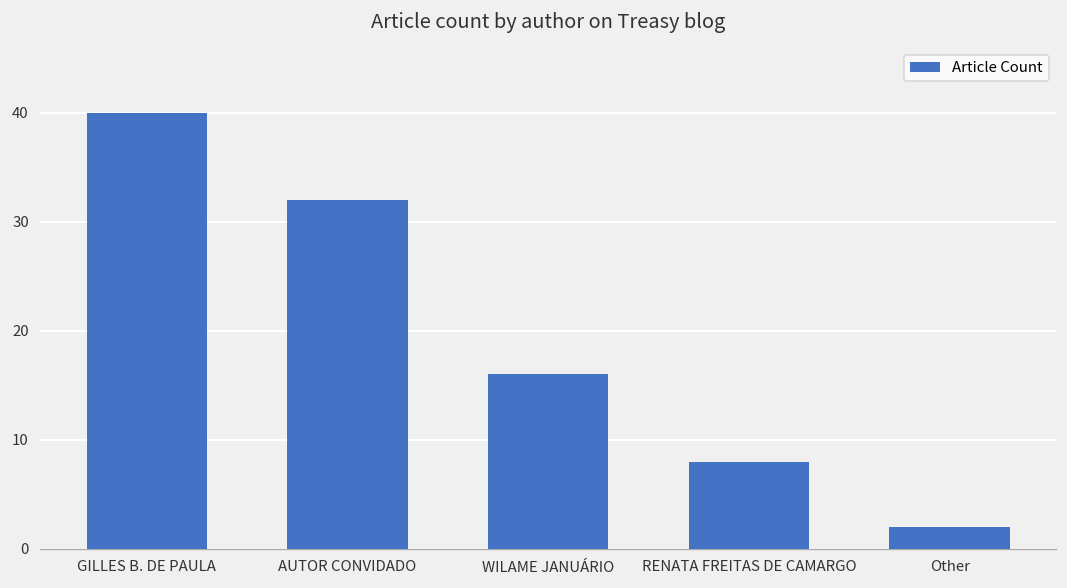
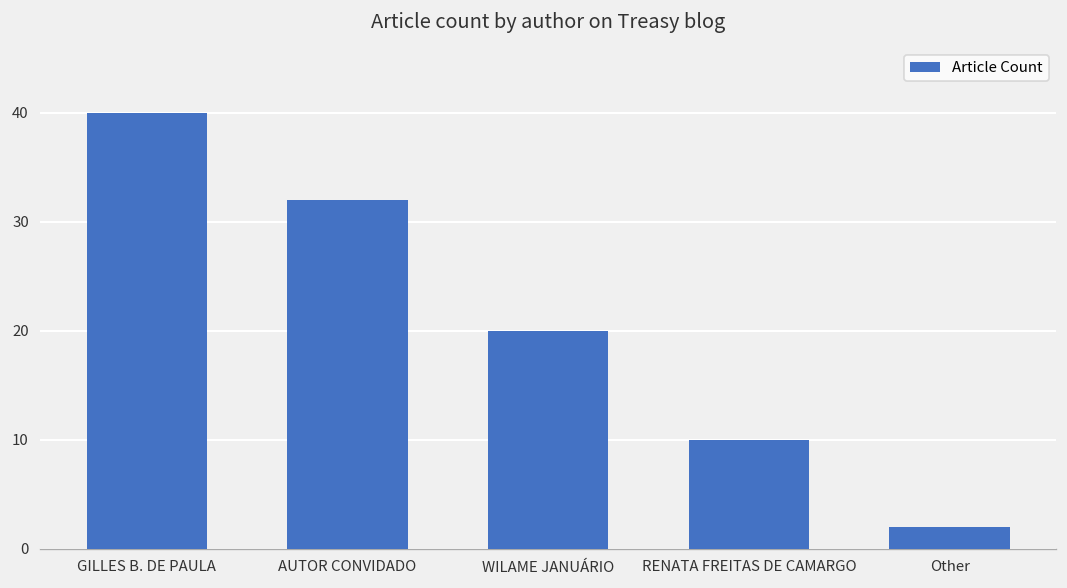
  {
    "GILLES B. DE PAULA": 40,
    "AUTOR CONVIDADO": 32,
-   "WILAME JANUÁRIO": 16,
-   "RENATA FREITAS DE CAMARGO": 8,
+   "WILAME JANUÁRIO": 20,
+   "RENATA FREITAS DE CAMARGO": 10,
    "Other": 2
  }
